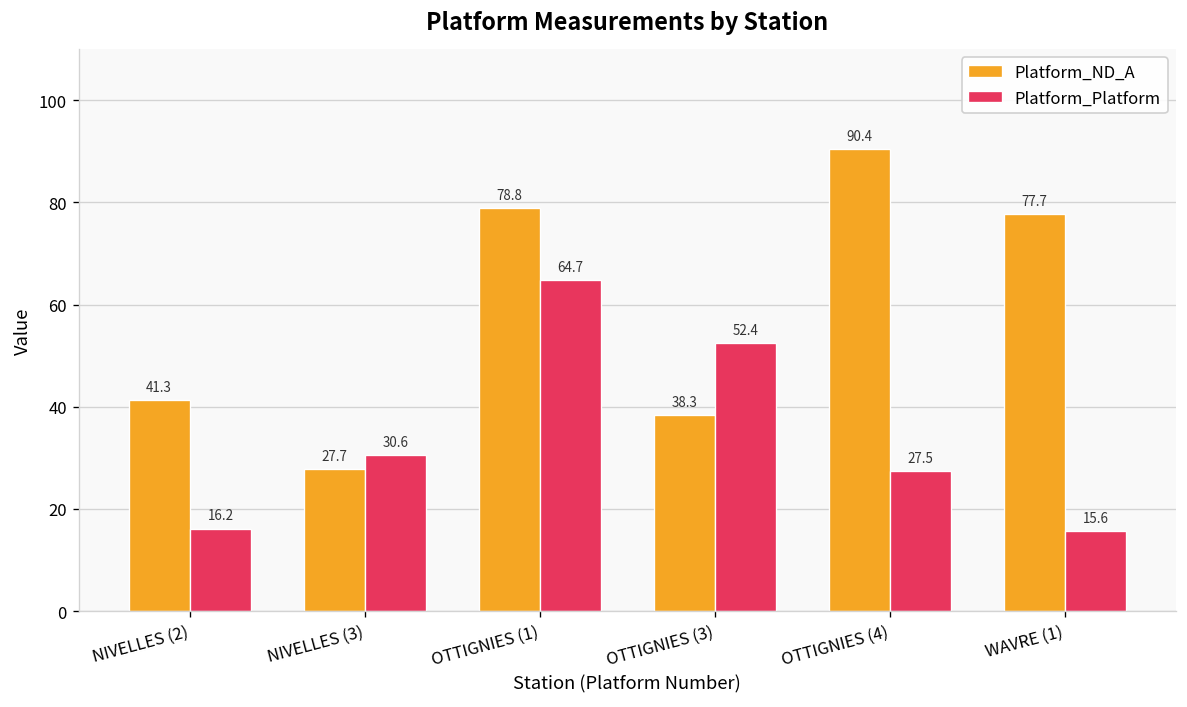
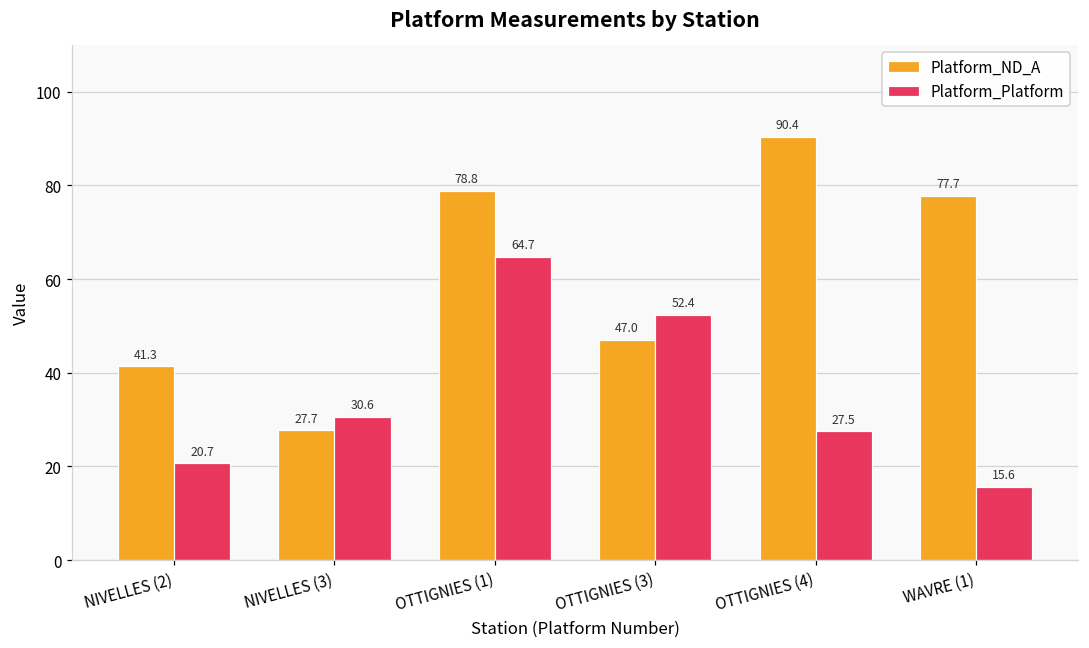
  {
    "Platform_ND_A": {
      "NIVELLES (2)": 41.3,
      "NIVELLES (3)": 27.7,
      "OTTIGNIES (1)": 78.8,
-     "OTTIGNIES (3)": 38.3,
+     "OTTIGNIES (3)": 47.0,
      "OTTIGNIES (4)": 90.4,
      "WAVRE (1)": 77.7
    },
    "Platform_Platform": {
-     "NIVELLES (2)": 16.2,
+     "NIVELLES (2)": 20.7,
      "NIVELLES (3)": 30.6,
      "OTTIGNIES (1)": 64.7,
      "OTTIGNIES (3)": 52.4,
      "OTTIGNIES (4)": 27.5,
      "WAVRE (1)": 15.6
    }
  }
